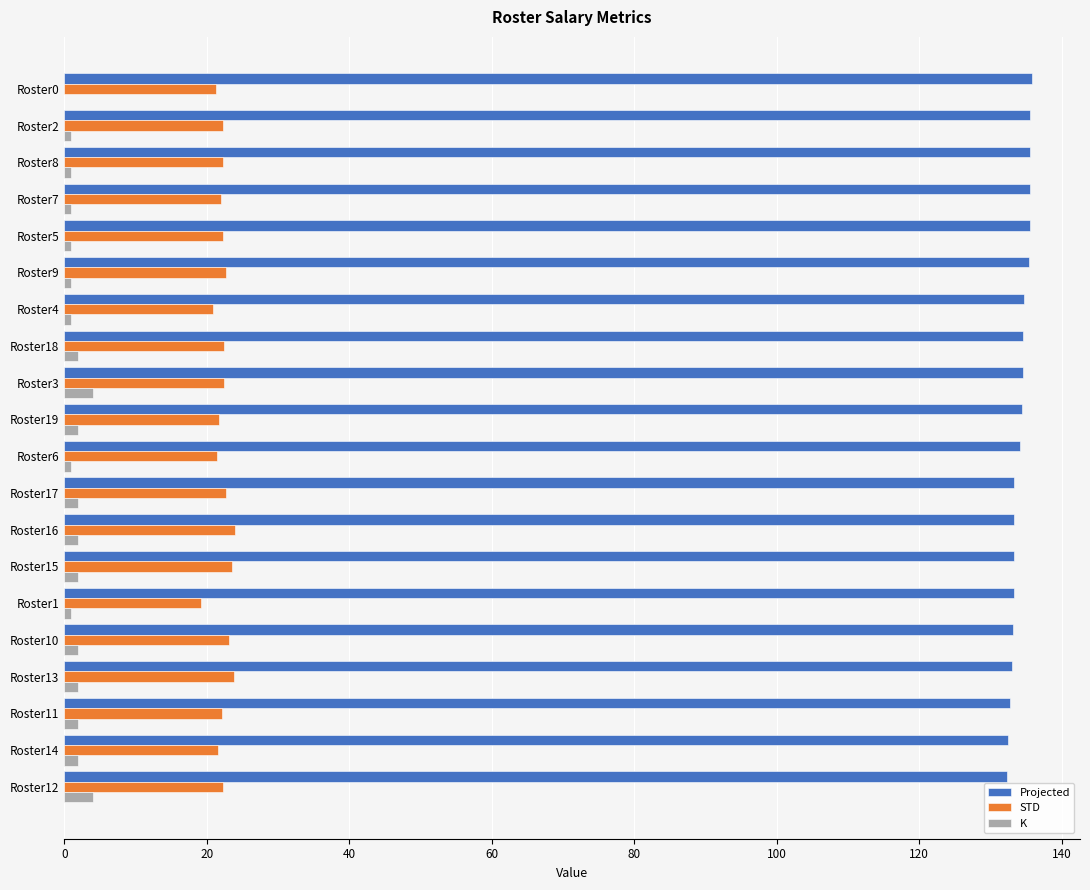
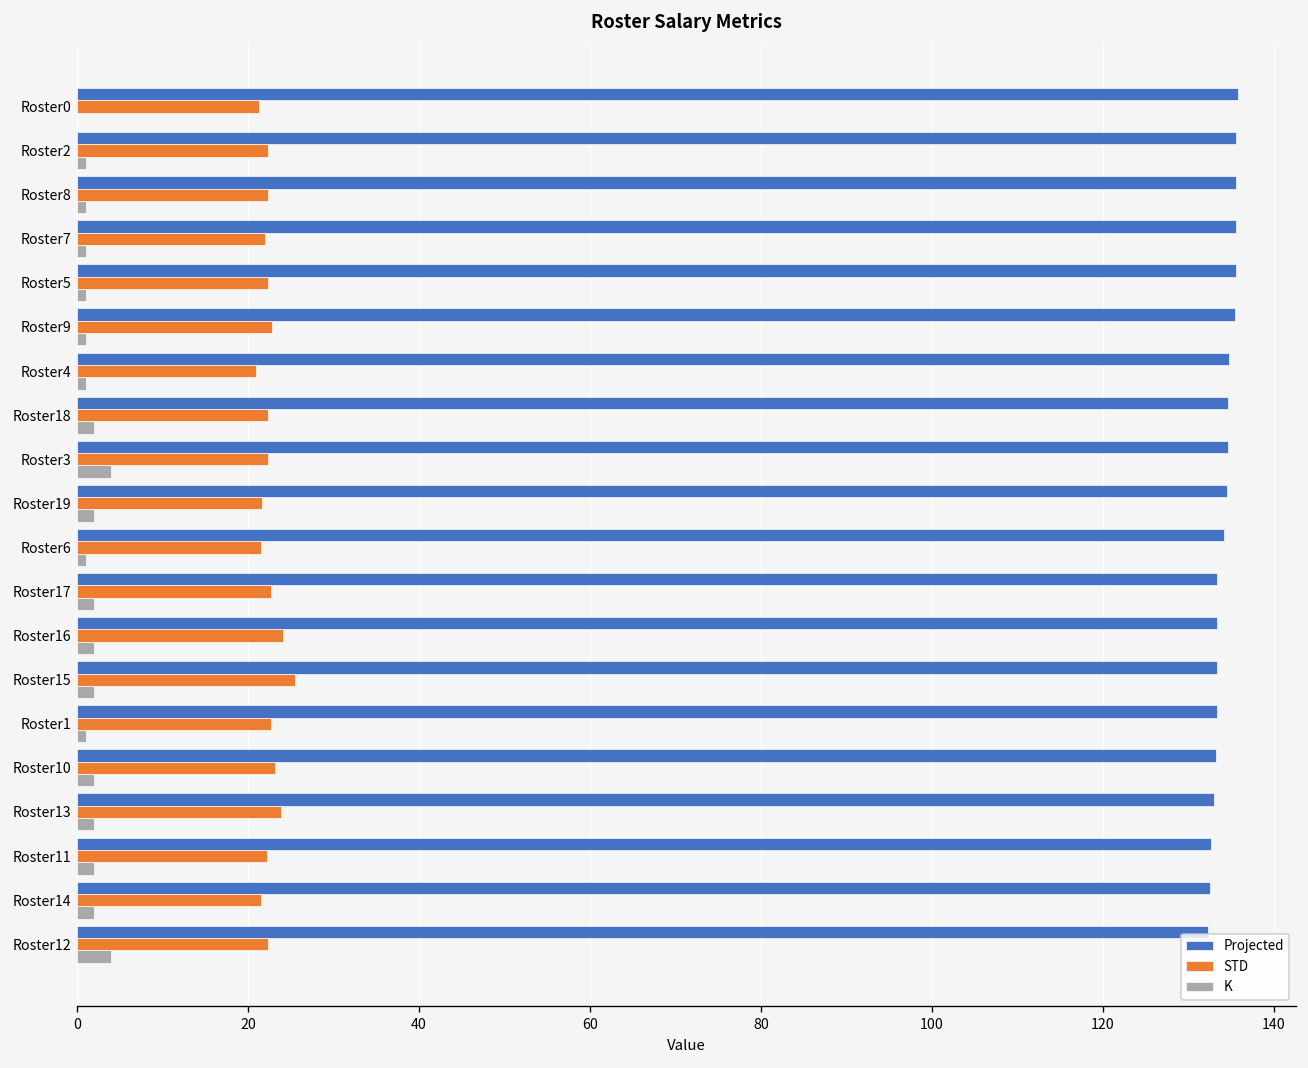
  {
    "Projected": {
      "Roster0": 136,
      "Roster2": 136,
      "Roster8": 136,
      "Roster7": 136,
      "Roster5": 136,
      "Roster9": 136,
      "Roster4": 135,
      "Roster18": 135,
      "Roster3": 135,
      "Roster19": 135,
      "Roster6": 134,
      "Roster17": 133,
      "Roster16": 133,
      "Roster15": 133,
      "Roster1": 133,
      "Roster10": 133,
      "Roster13": 133,
      "Roster11": 133,
      "Roster14": 133,
      "Roster12": 132
    },
    "STD": {
      "Roster0": 21,
      "Roster2": 22,
      "Roster8": 22,
      "Roster7": 22,
      "Roster5": 22,
      "Roster9": 23,
      "Roster4": 21,
      "Roster18": 22,
      "Roster3": 22,
      "Roster19": 22,
      "Roster6": 21,
      "Roster17": 23,
      "Roster16": 24,
-     "Roster15": 23,
-     "Roster1": 19,
+     "Roster15": 25,
+     "Roster1": 23,
      "Roster10": 23,
      "Roster13": 24,
      "Roster11": 22,
      "Roster14": 22,
      "Roster12": 22
    },
    "K": {
      "Roster0": 0,
      "Roster2": 1,
      "Roster8": 1,
      "Roster7": 1,
      "Roster5": 1,
      "Roster9": 1,
      "Roster4": 1,
      "Roster18": 2,
      "Roster3": 4,
      "Roster19": 2,
      "Roster6": 1,
      "Roster17": 2,
      "Roster16": 2,
      "Roster15": 2,
      "Roster1": 1,
      "Roster10": 2,
      "Roster13": 2,
      "Roster11": 2,
      "Roster14": 2,
      "Roster12": 4
    }
  }
